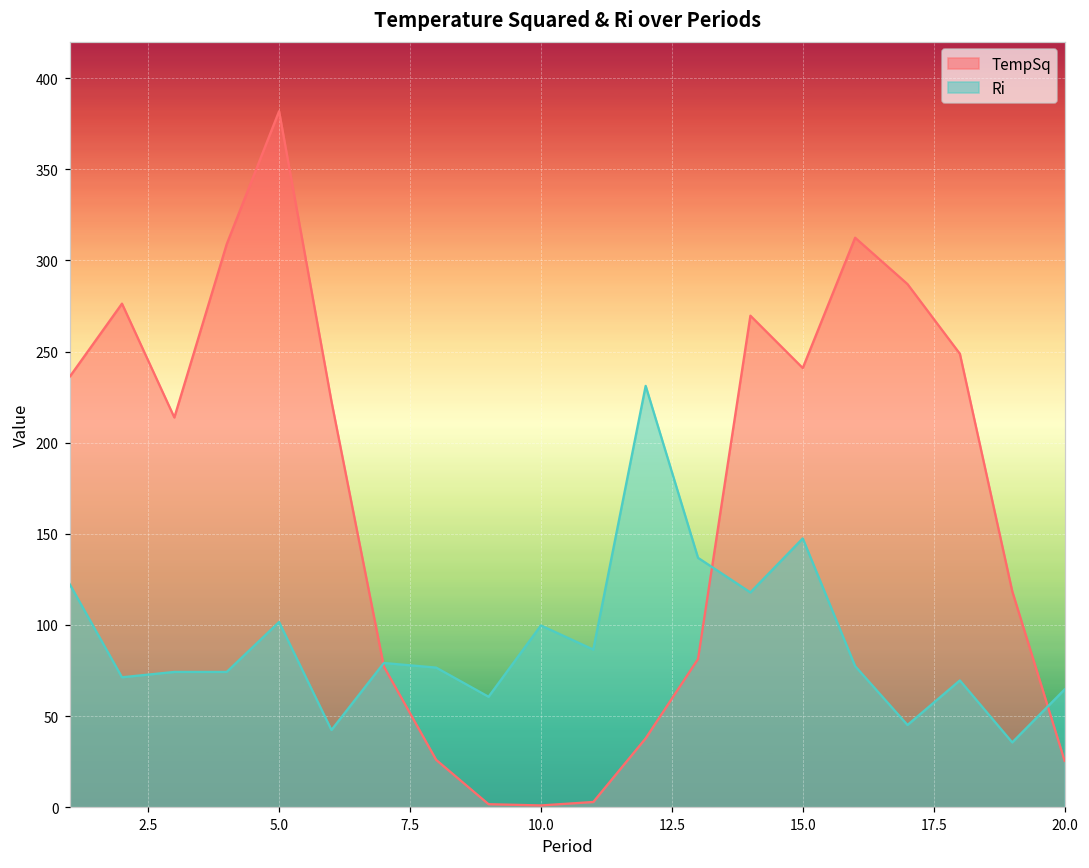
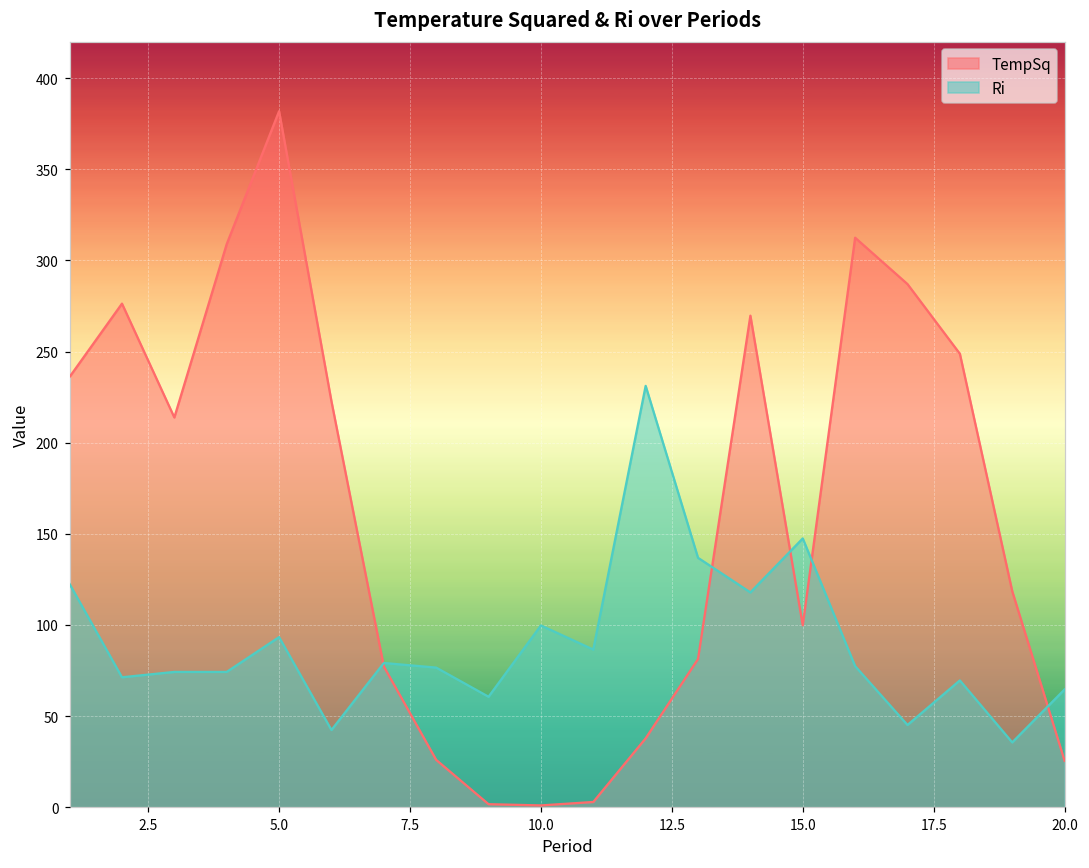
  {
    "TempSq": {
      "5.0": 382,
      "10.0": 1,
-     "15.0": 241,
+     "15.0": 100,
      "20.0": 25
    },
    "Ri": {
-     "5.0": 102,
+     "5.0": 93,
      "10.0": 100,
      "15.0": 147,
      "20.0": 65
    }
  }
